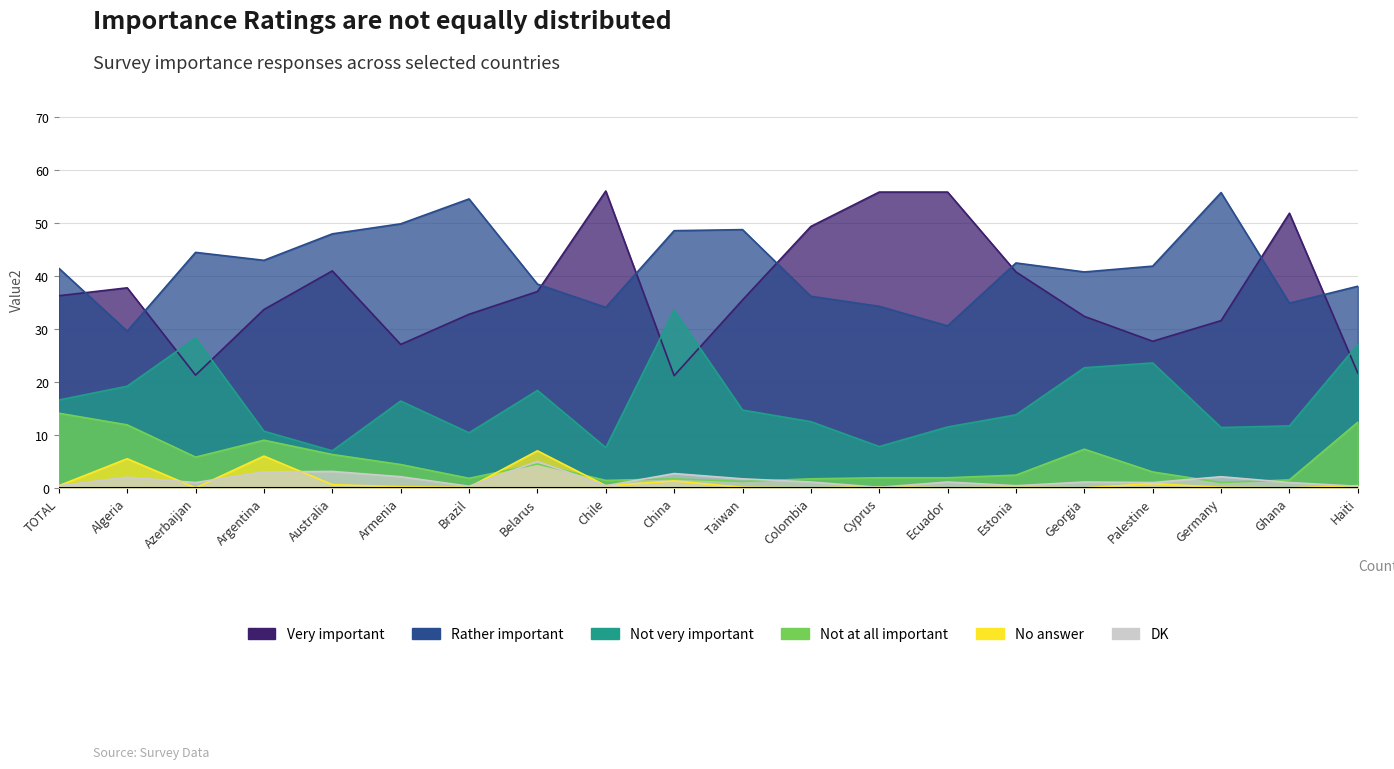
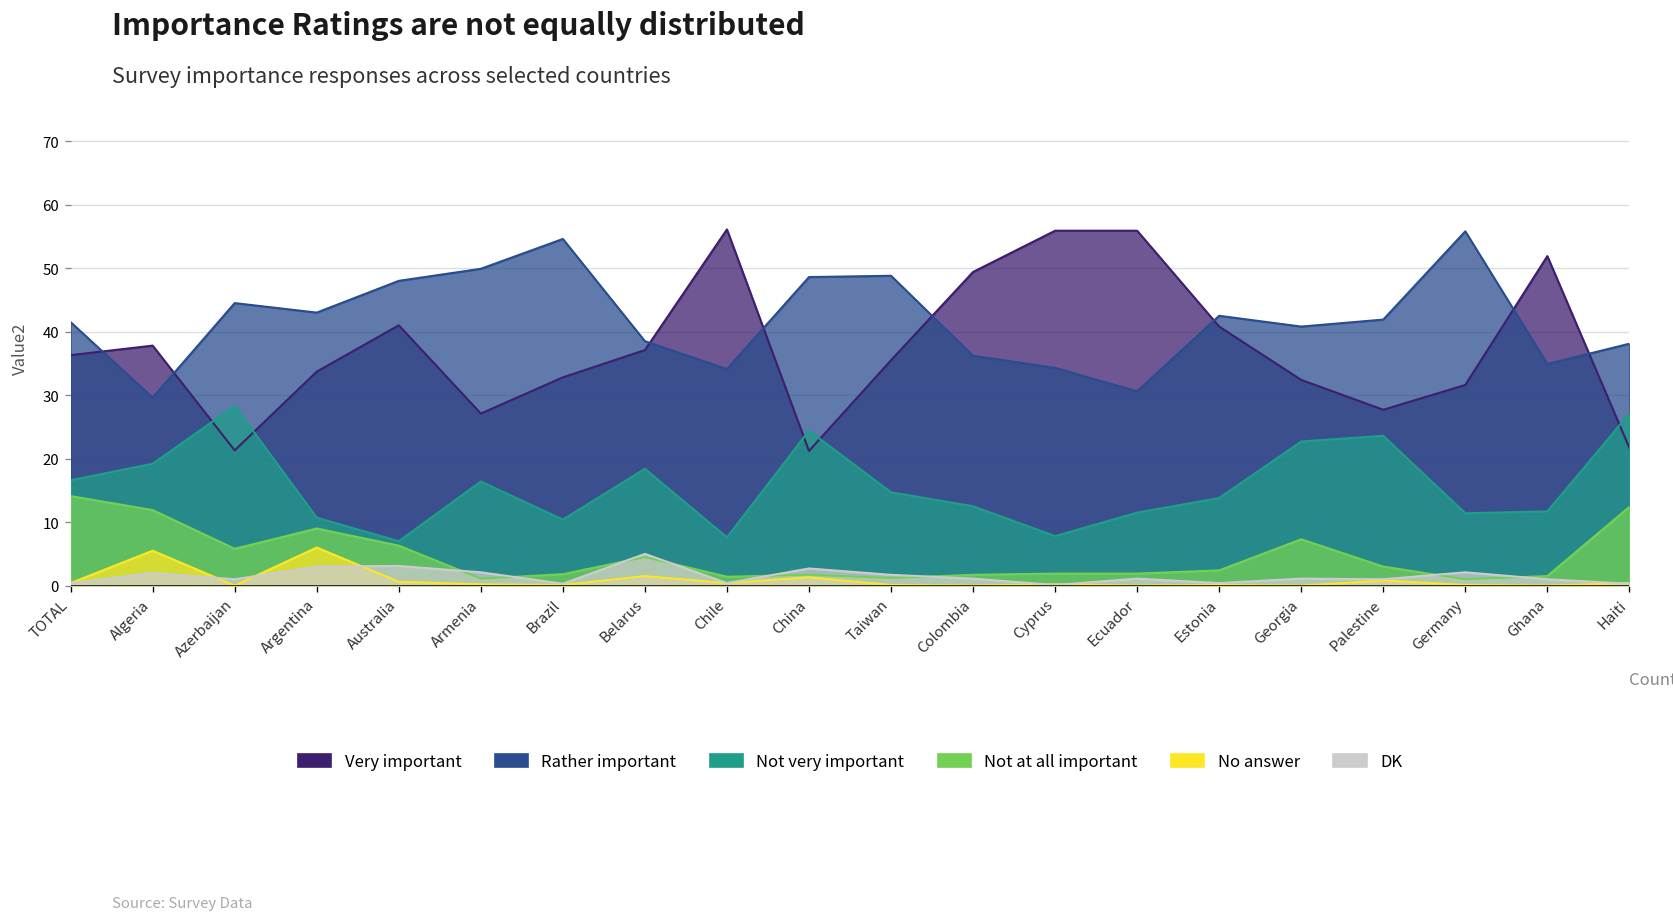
  {
    "Not very important": {
      "TOTAL": 17,
      "Algeria": 19,
      "Azerbaijan": 28,
      "Argentina": 11,
      "Australia": 7,
      "Armenia": 16,
      "Brazil": 10,
      "Belarus": 18,
      "Chile": 8,
-     "China": 34,
+     "China": 24,
      "Taiwan": 15,
      "Colombia": 13,
      "Cyprus": 8,
      "Ecuador": 12,
      "Estonia": 14,
      "Georgia": 23,
      "Palestine": 24,
      "Germany": 11,
      "Ghana": 12,
      "Haiti": 27
    },
    "Not at all important": {
      "TOTAL": 14,
      "Algeria": 12,
      "Azerbaijan": 6,
      "Argentina": 9,
      "Australia": 6,
-     "Armenia": 4,
+     "Armenia": 1,
      "Brazil": 2,
      "Belarus": 5,
      "Chile": 1,
      "Taiwan": 1,
      "Colombia": 2,
      "Cyprus": 2,
      "Ecuador": 2,
      "Estonia": 2,
      "Georgia": 7,
      "Palestine": 3,
      "Germany": 1,
      "Ghana": 2,
      "Haiti": 12
    },
    "No answer": {
      "Algeria": 6,
      "Azerbaijan": 0,
      "Argentina": 6,
      "Australia": 1,
      "Armenia": 0,
-     "Belarus": 7,
+     "Belarus": 2,
      "Taiwan": 0,
      "Colombia": 0,
      "Ecuador": 0,
      "Georgia": 0,
      "Germany": 0,
      "Ghana": 0
    },
    "DK": {
      "Algeria": 2,
      "Azerbaijan": 1,
      "Argentina": 3,
      "Australia": 3,
      "Armenia": 2,
      "Belarus": 5,
      "China": 3,
      "Taiwan": 2,
      "Colombia": 1,
      "Ecuador": 1,
      "Georgia": 1,
      "Germany": 2,
      "Ghana": 1
    }
  }
